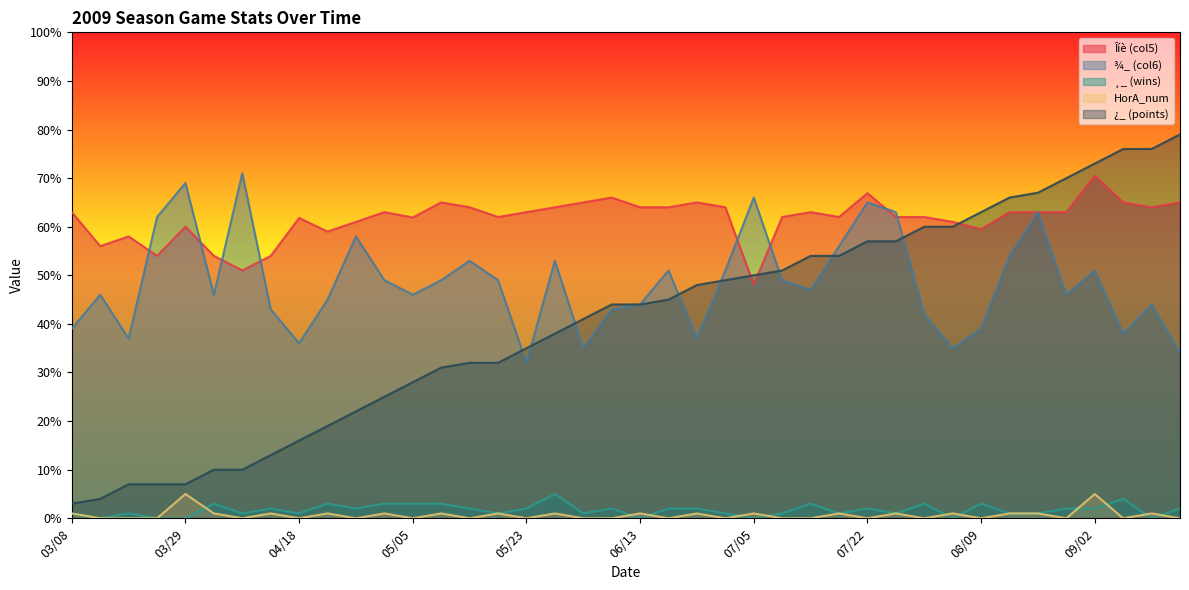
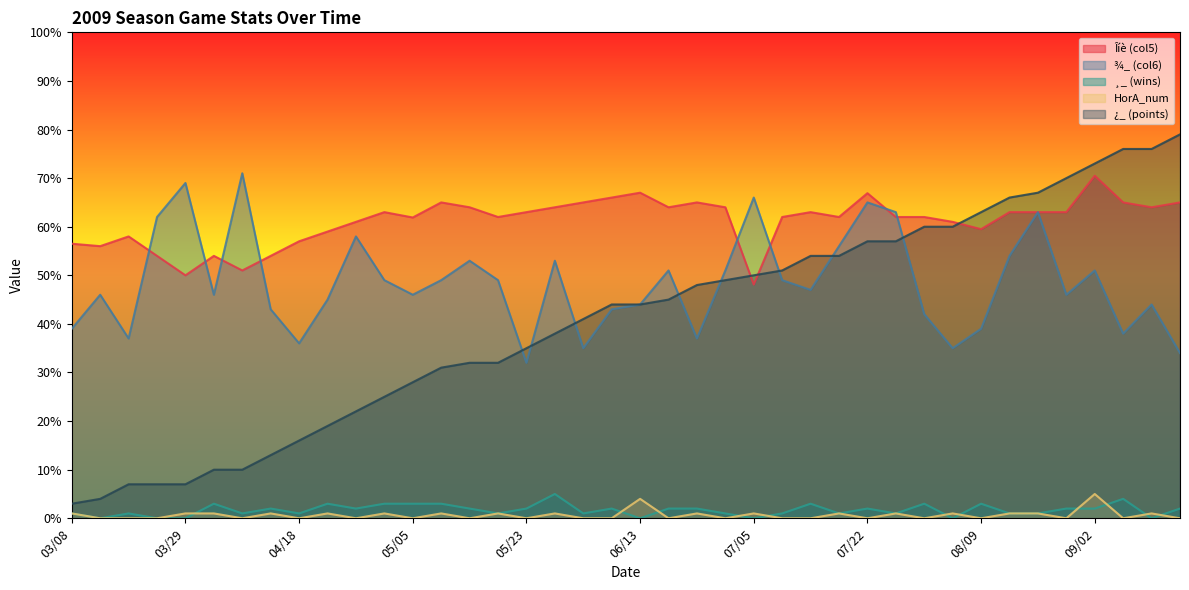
  {
    "Îíè (col5)": {
-     "03/08": "63%",
-     "03/29": "60%",
-     "04/18": "62%",
+     "03/08": "57%",
+     "03/29": "50%",
+     "04/18": "57%",
      "05/05": "62%",
      "05/23": "63%",
-     "06/13": "64%",
+     "06/13": "67%",
      "07/05": "48%",
      "07/22": "67%",
      "08/09": "60%",
      "09/02": "71%"
    },
    "HorA_num": {
-     "03/29": "5%",
+     "03/29": "1%",
      "04/18": "0%",
      "05/05": "0%",
      "05/23": "0%",
-     "06/13": "1%",
+     "06/13": "4%",
      "07/05": "1%",
      "07/22": "0%",
      "08/09": "0%",
      "09/02": "5%"
    }
  }
